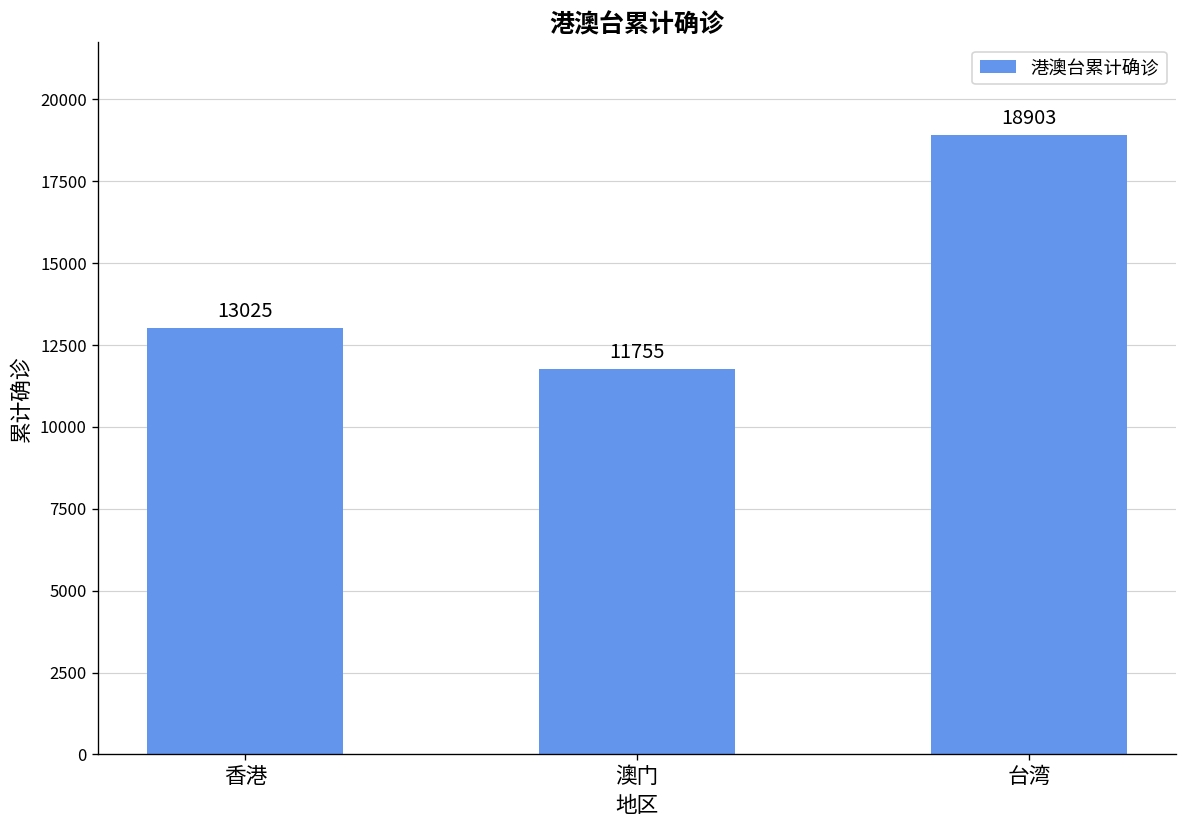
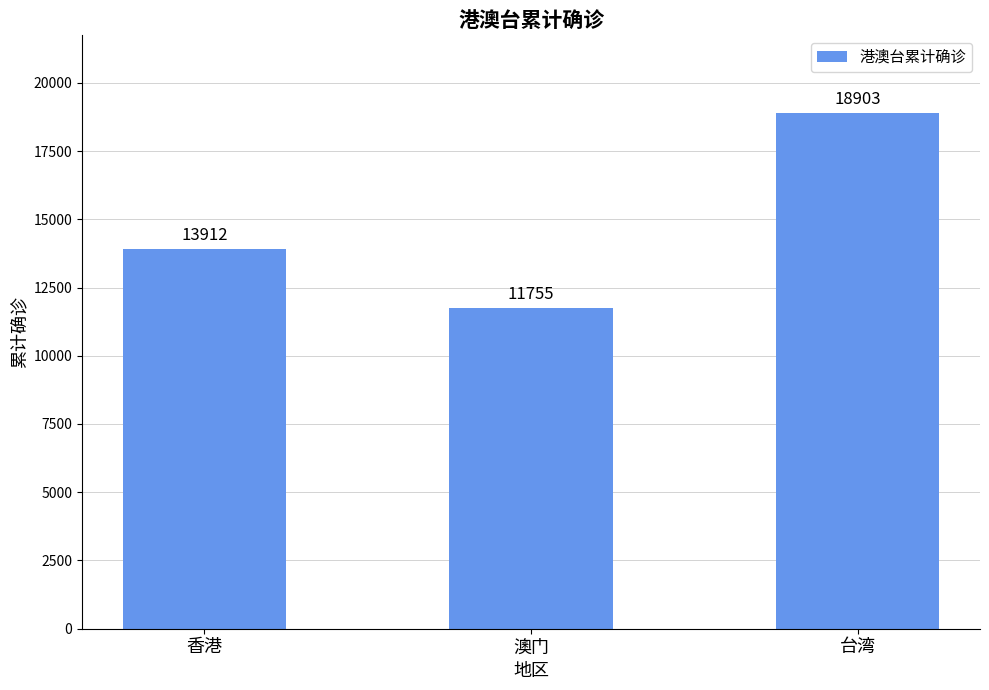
  {
-   "香港": 13025,
+   "香港": 13912,
    "澳门": 11755,
    "台湾": 18903
  }
